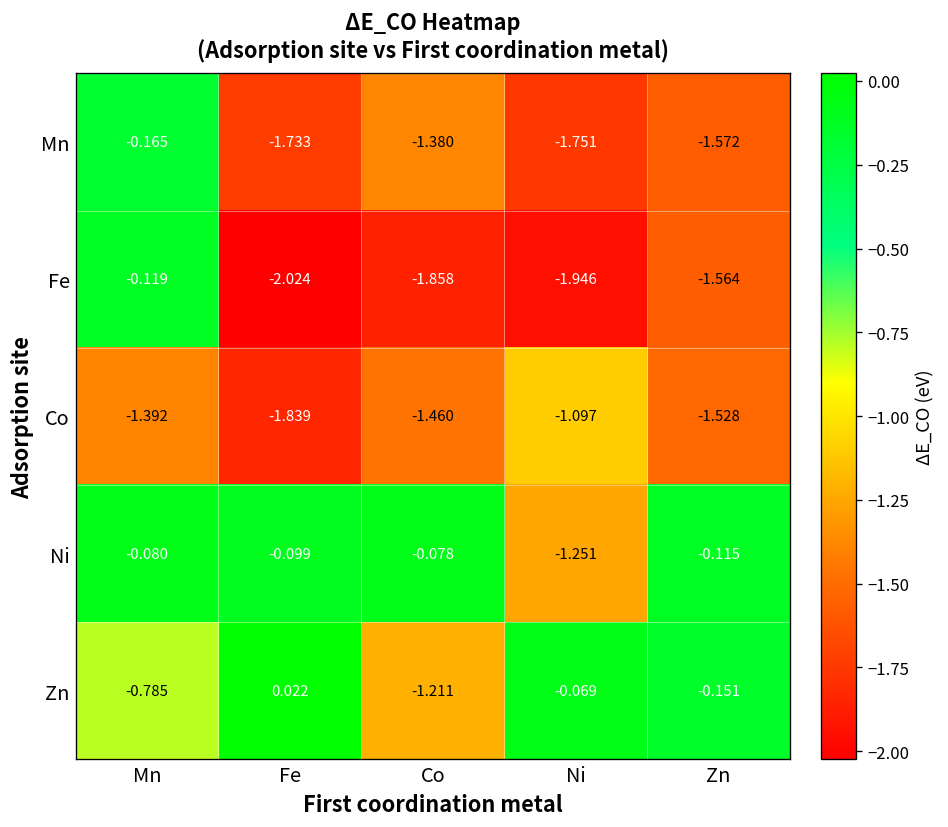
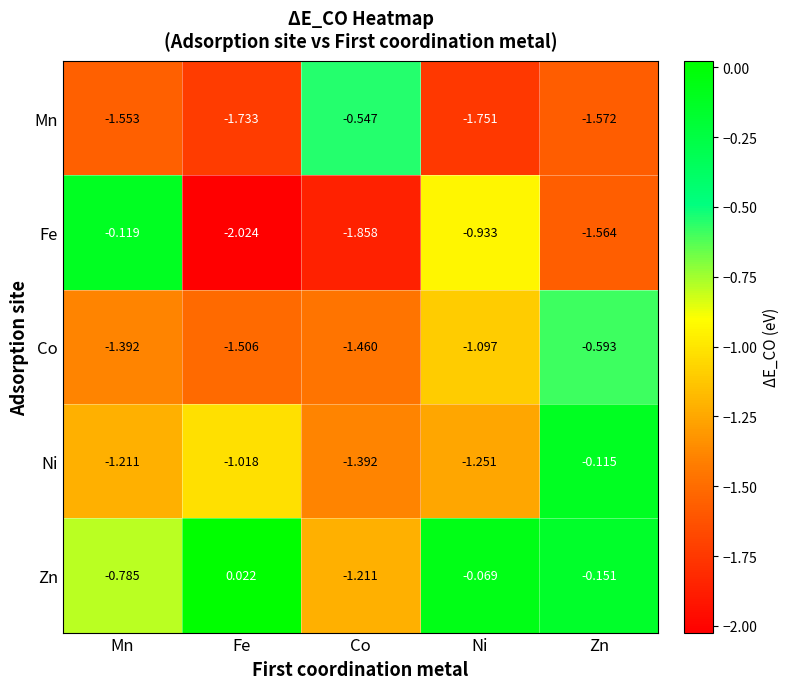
  {
    "Mn": {
-     "Mn": -0.165,
+     "Mn": -1.553,
      "Fe": -1.733,
-     "Co": -1.380,
+     "Co": -0.547,
      "Ni": -1.751,
      "Zn": -1.572
    },
    "Fe": {
      "Mn": -0.119,
      "Fe": -2.024,
      "Co": -1.858,
-     "Ni": -1.946,
+     "Ni": -0.933,
      "Zn": -1.564
    },
    "Co": {
      "Mn": -1.392,
-     "Fe": -1.839,
+     "Fe": -1.506,
      "Co": -1.460,
      "Ni": -1.097,
-     "Zn": -1.528
+     "Zn": -0.593
    },
    "Ni": {
-     "Mn": -0.080,
-     "Fe": -0.099,
-     "Co": -0.078,
+     "Mn": -1.211,
+     "Fe": -1.018,
+     "Co": -1.392,
      "Ni": -1.251,
      "Zn": -0.115
    },
    "Zn": {
      "Mn": -0.785,
      "Fe": 0.022,
      "Co": -1.211,
      "Ni": -0.069,
      "Zn": -0.151
    }
  }
